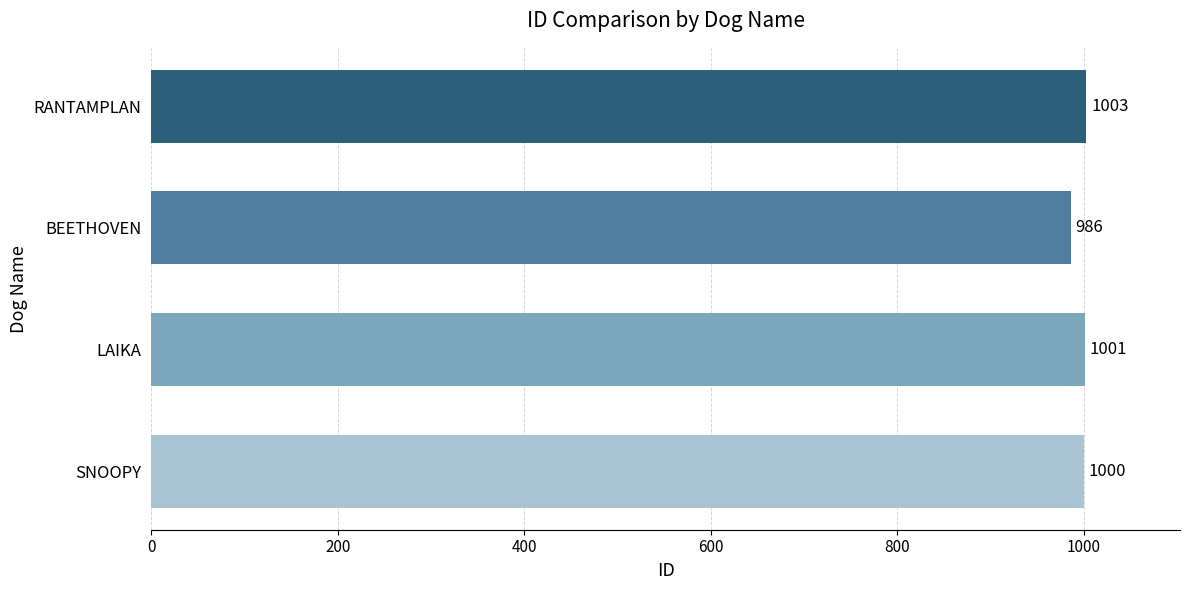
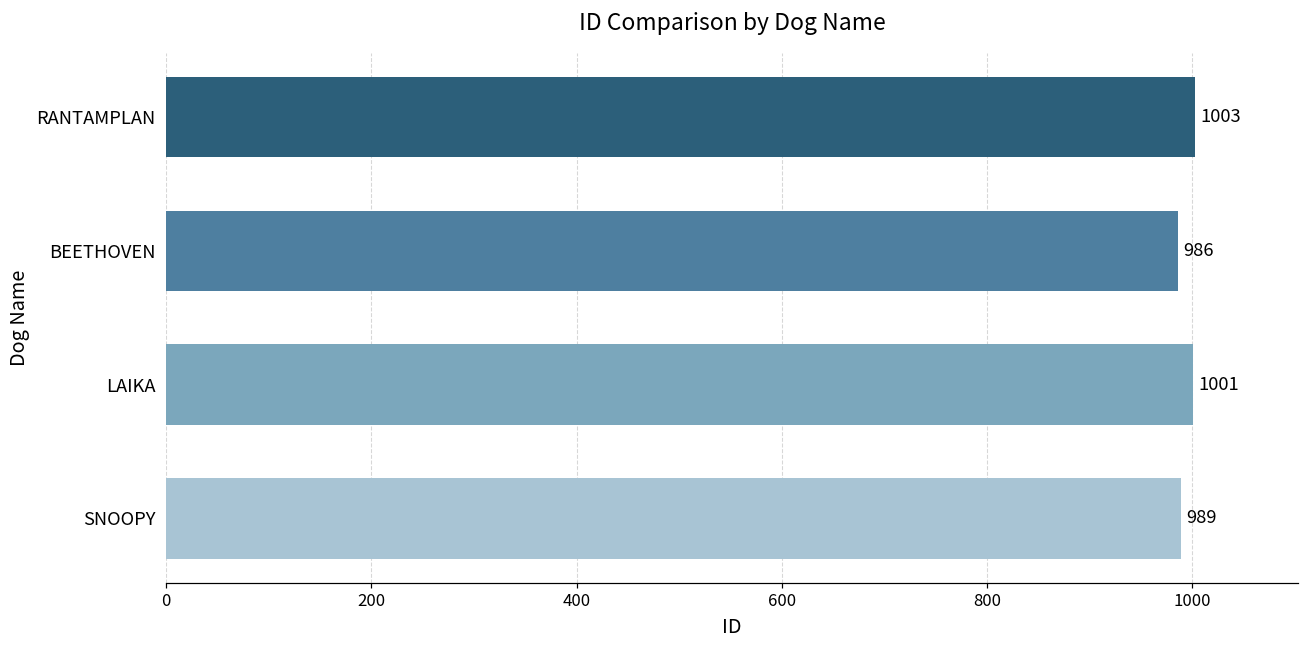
  {
    "RANTAMPLAN": 1003,
    "BEETHOVEN": 986,
    "LAIKA": 1001,
-   "SNOOPY": 1000
+   "SNOOPY": 989
  }
